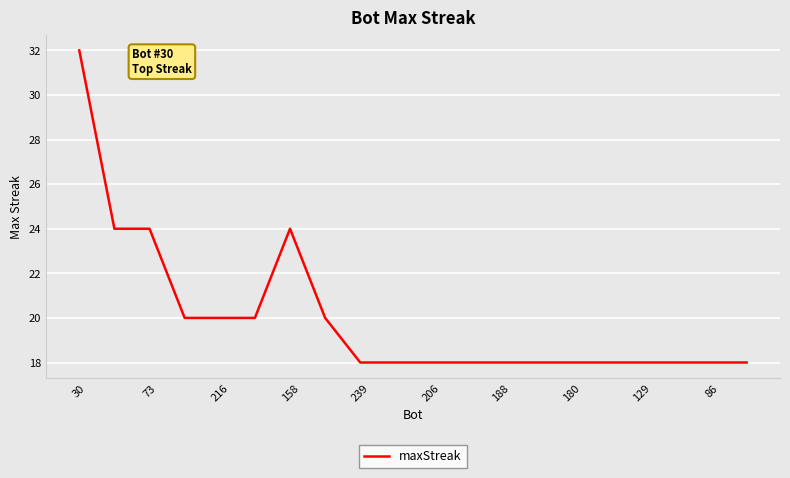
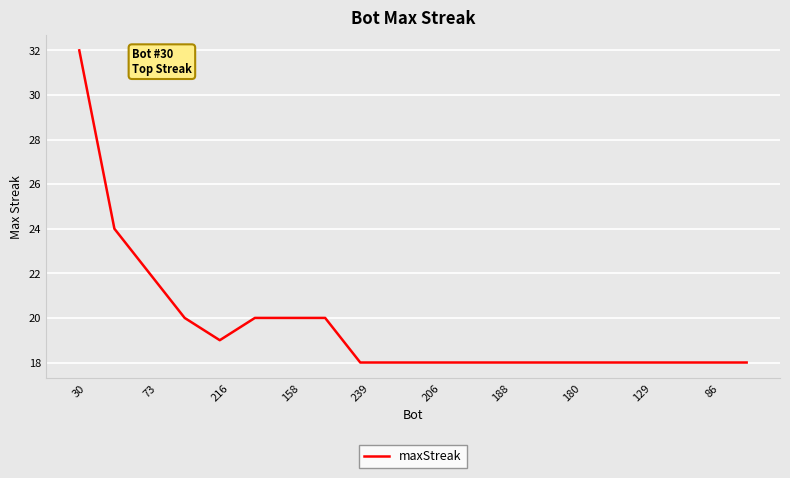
  {
    "30": 32,
-   "73": 24,
-   "216": 20,
-   "158": 24,
+   "73": 22,
+   "216": 19,
+   "158": 20,
    "239": 18,
    "206": 18,
    "188": 18,
    "180": 18,
    "129": 18,
    "86": 18
  }
